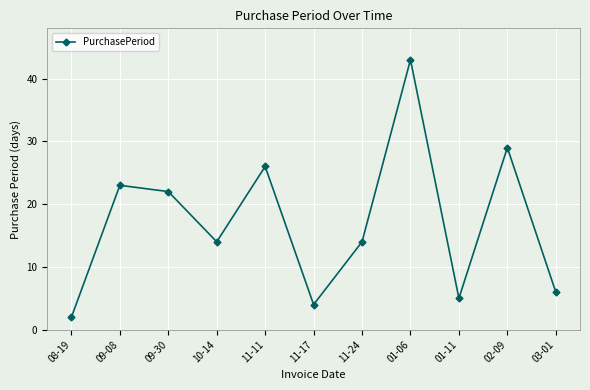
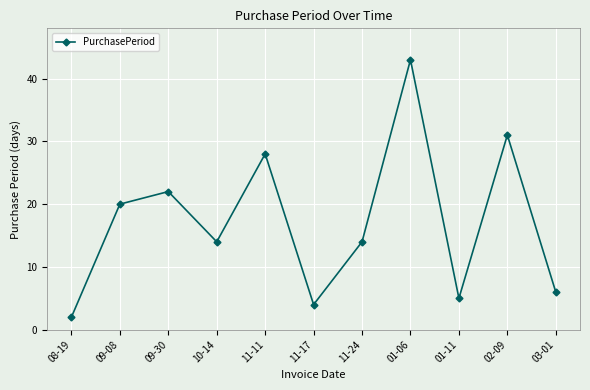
  {
    "08-19": 2,
-   "09-08": 23,
+   "09-08": 20,
    "09-30": 22,
    "10-14": 14,
-   "11-11": 26,
+   "11-11": 28,
    "11-17": 4,
    "11-24": 14,
    "01-06": 43,
    "01-11": 5,
-   "02-09": 29,
+   "02-09": 31,
    "03-01": 6
  }
